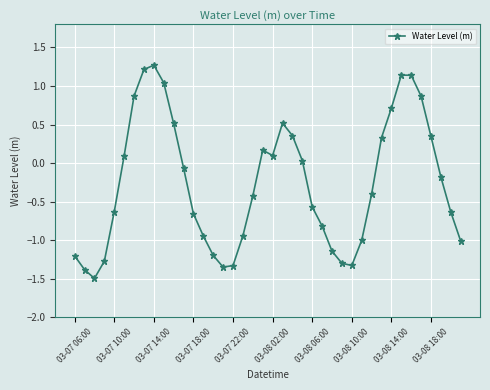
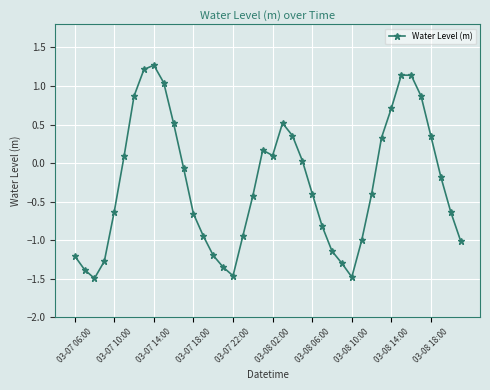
  {
    "03-07 06:00": -1.2,
    "03-07 10:00": -0.6,
    "03-07 14:00": 1.3,
    "03-07 18:00": -0.7,
-   "03-07 22:00": -1.3,
+   "03-07 22:00": -1.5,
    "03-08 02:00": 0.1,
-   "03-08 06:00": -0.6,
-   "03-08 10:00": -1.3,
+   "03-08 06:00": -0.4,
+   "03-08 10:00": -1.5,
    "03-08 14:00": 0.7,
    "03-08 18:00": 0.3
  }
